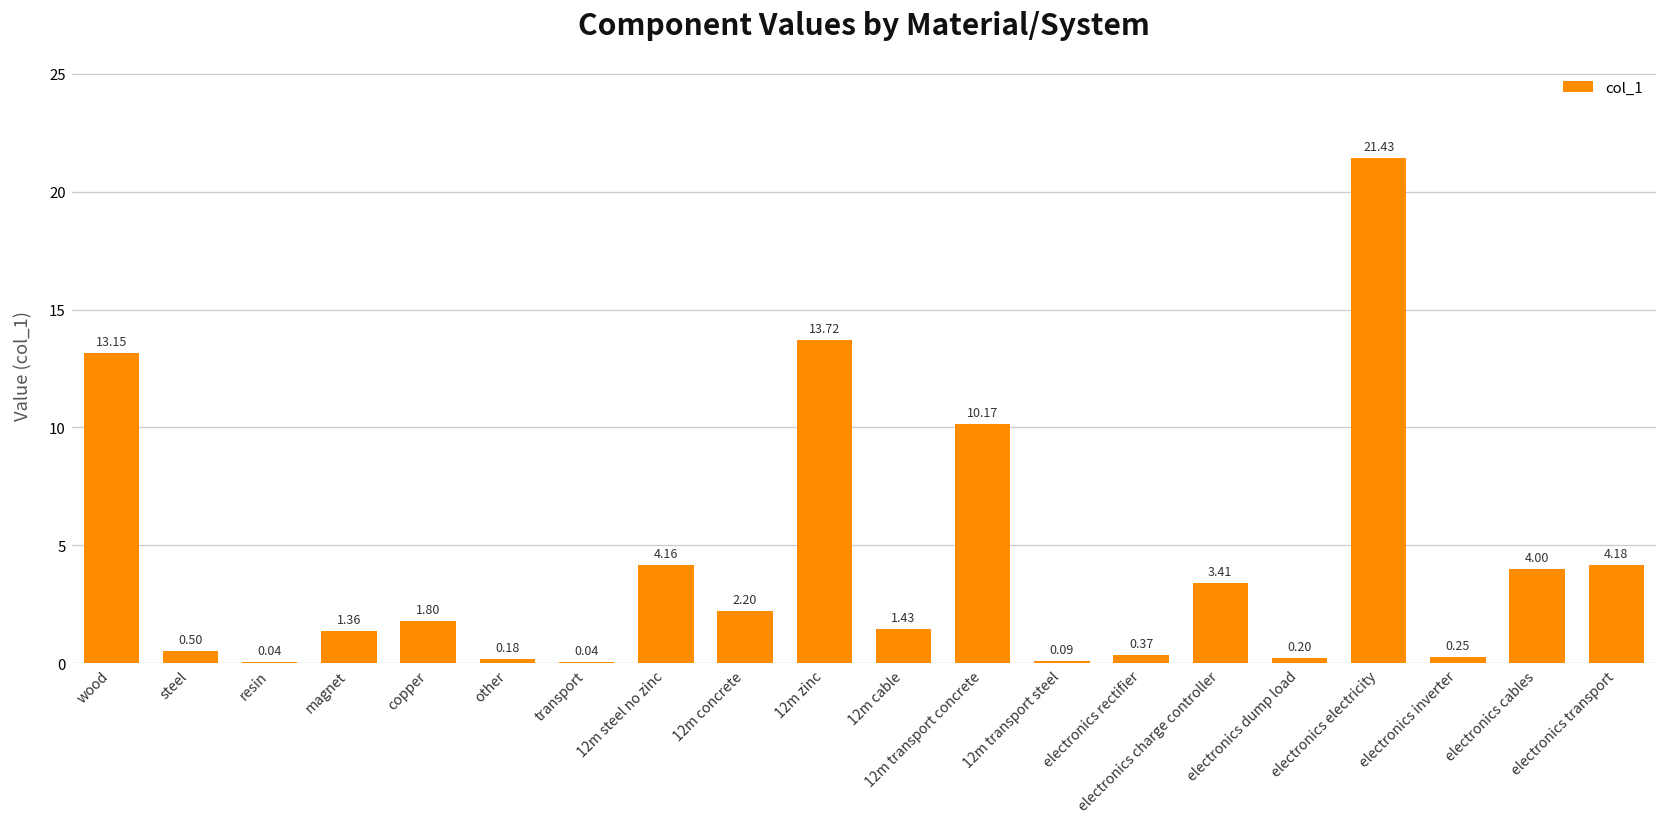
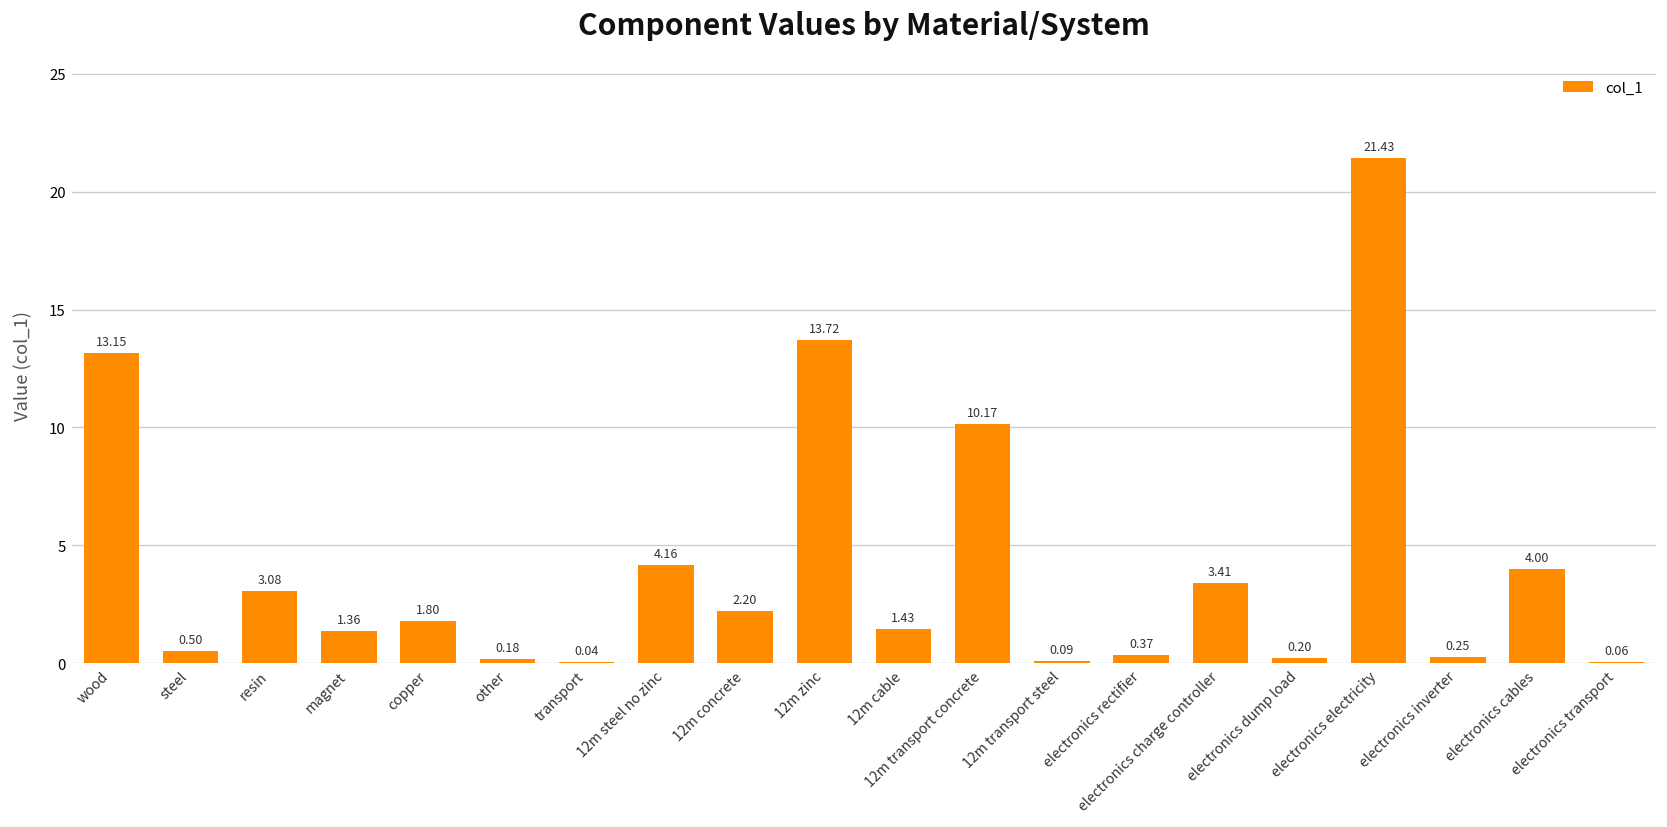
  {
    "wood": 13.15,
    "steel": 0.50,
-   "resin": 0.04,
+   "resin": 3.08,
    "magnet": 1.36,
    "copper": 1.80,
    "other": 0.18,
    "transport": 0.04,
    "12m steel no zinc": 4.16,
    "12m concrete": 2.20,
    "12m zinc": 13.72,
    "12m cable": 1.43,
    "12m transport concrete": 10.17,
    "12m transport steel": 0.09,
    "electronics rectifier": 0.37,
    "electronics charge controller": 3.41,
    "electronics dump load": 0.20,
    "electronics electricity": 21.43,
    "electronics inverter": 0.25,
    "electronics cables": 4.00,
-   "electronics transport": 4.18
+   "electronics transport": 0.06
  }
